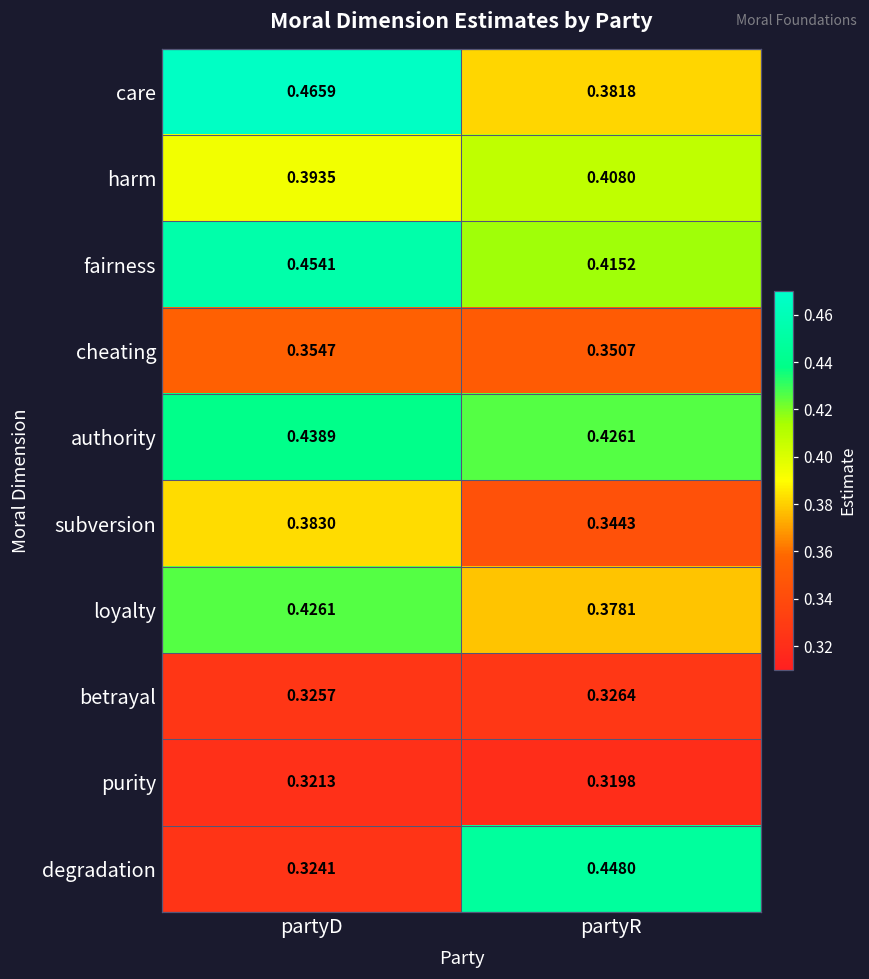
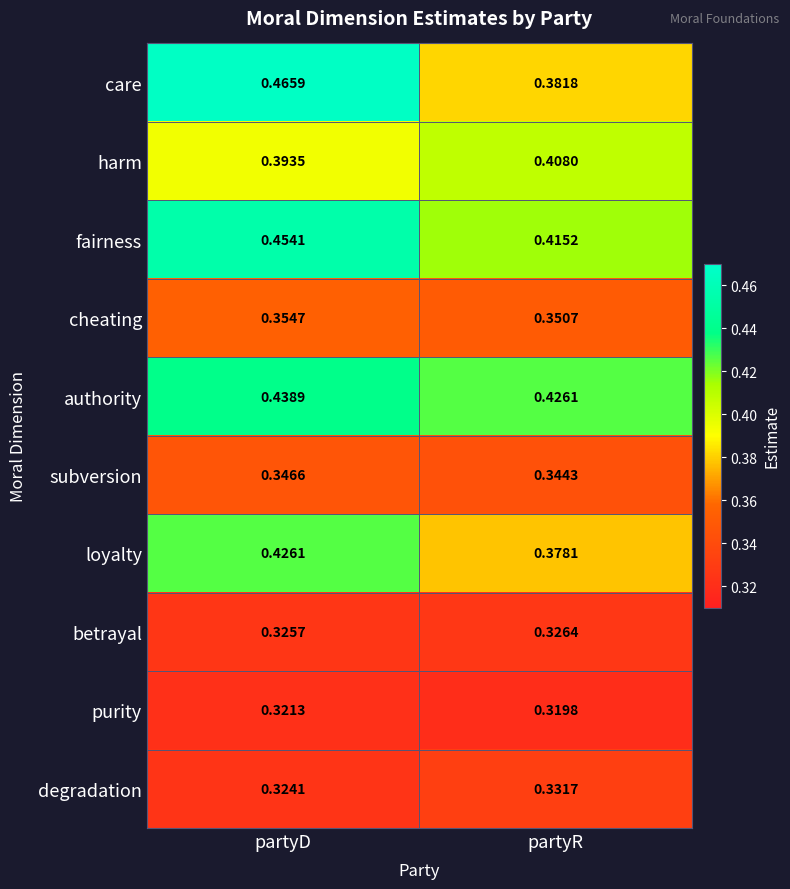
  {
    "care": {
      "partyD": 0.4659,
      "partyR": 0.3818
    },
    "harm": {
      "partyD": 0.3935,
      "partyR": 0.4080
    },
    "fairness": {
      "partyD": 0.4541,
      "partyR": 0.4152
    },
    "cheating": {
      "partyD": 0.3547,
      "partyR": 0.3507
    },
    "authority": {
      "partyD": 0.4389,
      "partyR": 0.4261
    },
    "subversion": {
-     "partyD": 0.3830,
+     "partyD": 0.3466,
      "partyR": 0.3443
    },
    "loyalty": {
      "partyD": 0.4261,
      "partyR": 0.3781
    },
    "betrayal": {
      "partyD": 0.3257,
      "partyR": 0.3264
    },
    "purity": {
      "partyD": 0.3213,
      "partyR": 0.3198
    },
    "degradation": {
      "partyD": 0.3241,
-     "partyR": 0.4480
+     "partyR": 0.3317
    }
  }
